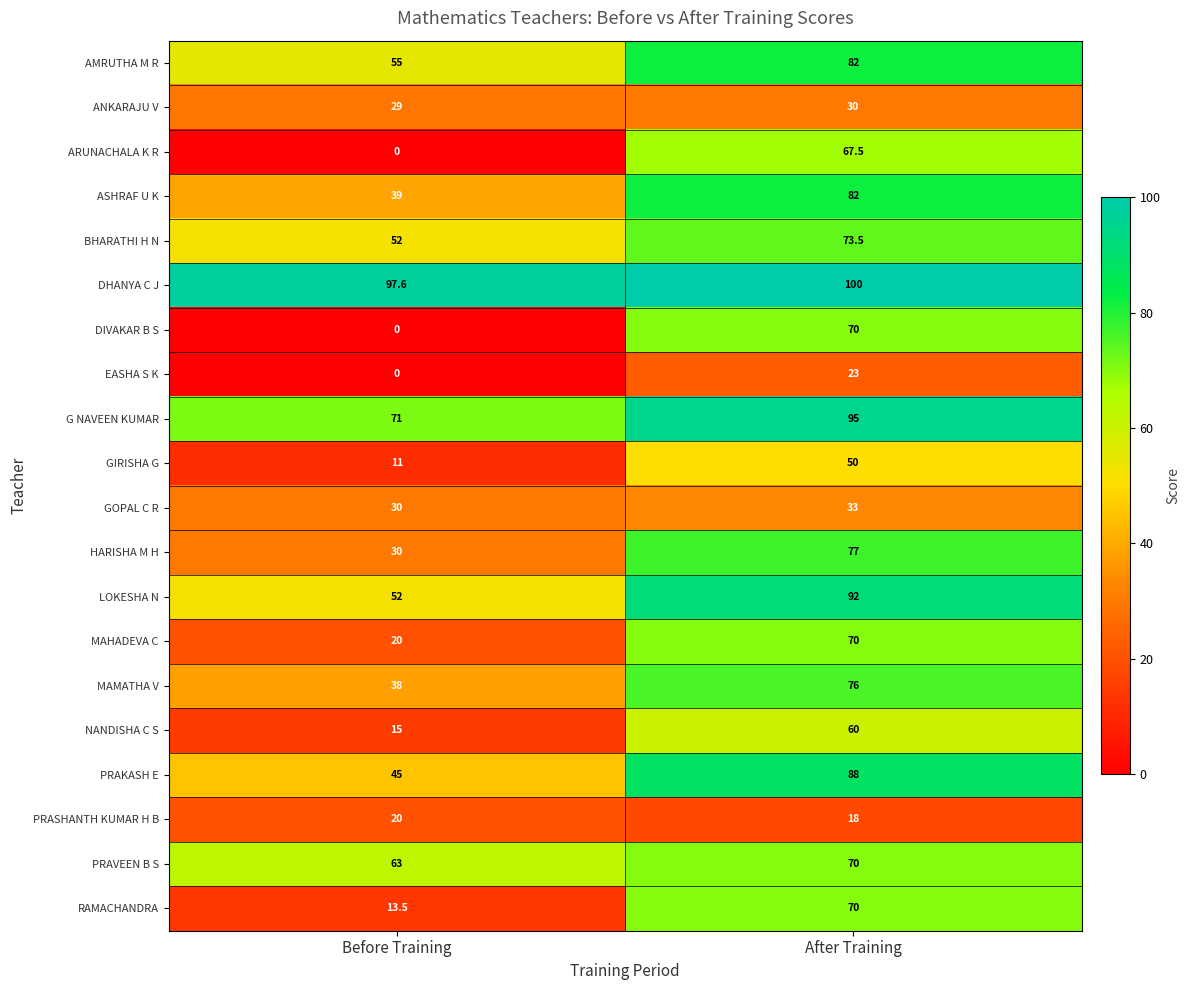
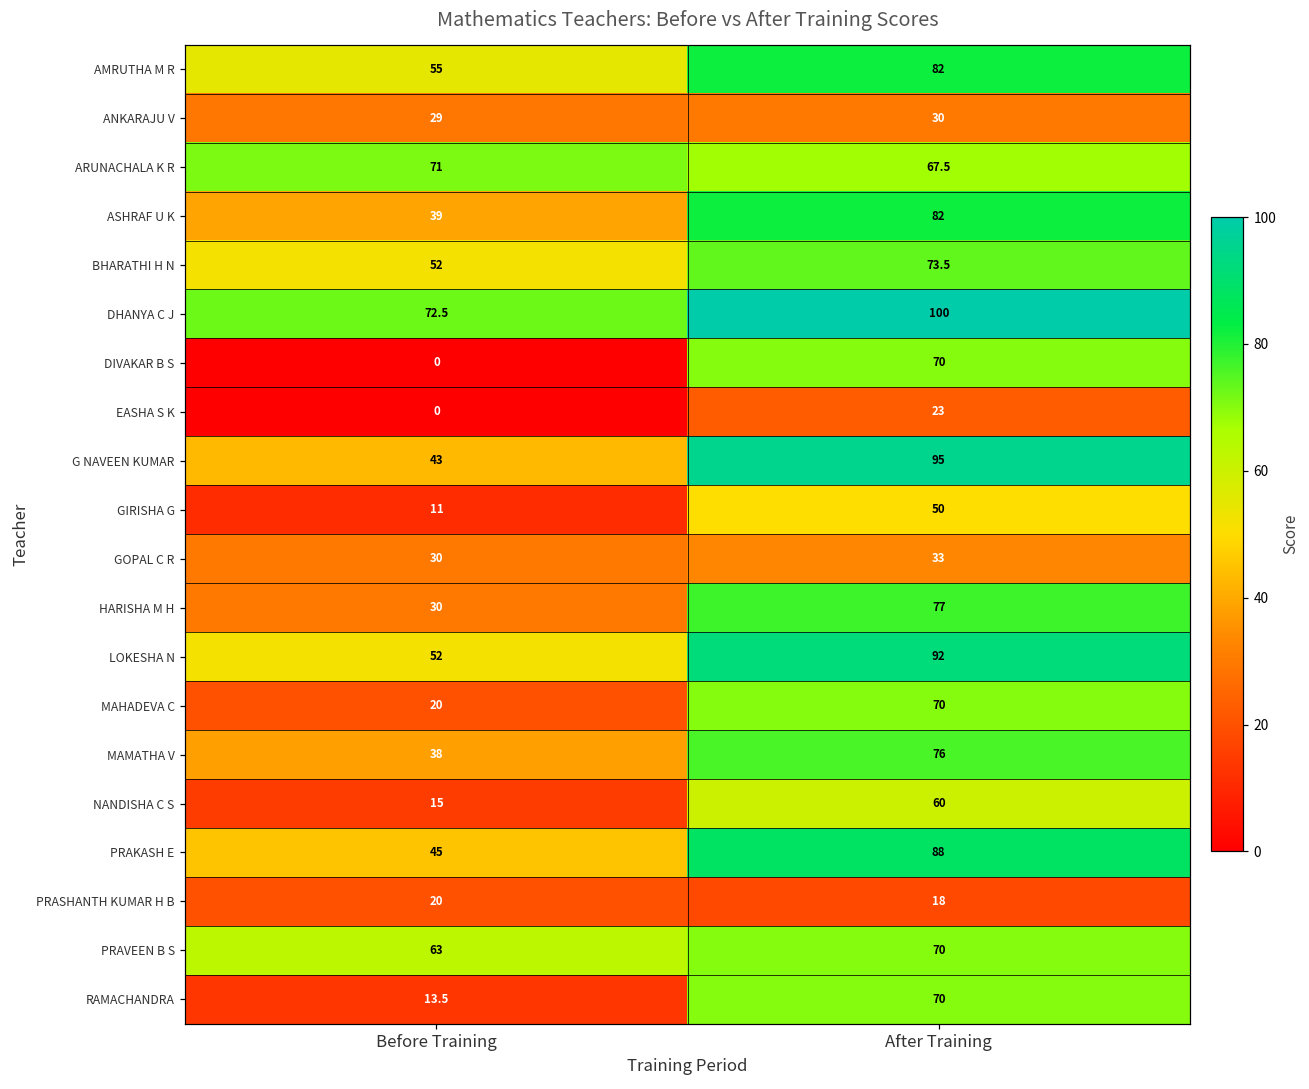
  {
    "AMRUTHA M R": {
      "Before Training": 55,
      "After Training": 82
    },
    "ANKARAJU V": {
      "Before Training": 29,
      "After Training": 30
    },
    "ARUNACHALA K R": {
-     "Before Training": 0,
+     "Before Training": 71,
      "After Training": 67.5
    },
    "ASHRAF U K": {
      "Before Training": 39,
      "After Training": 82
    },
    "BHARATHI H N": {
      "Before Training": 52,
      "After Training": 73.5
    },
    "DHANYA C J": {
-     "Before Training": 97.6,
+     "Before Training": 72.5,
      "After Training": 100
    },
    "DIVAKAR B S": {
      "Before Training": 0,
      "After Training": 70
    },
    "EASHA S K": {
      "Before Training": 0,
      "After Training": 23
    },
    "G NAVEEN KUMAR": {
-     "Before Training": 71,
+     "Before Training": 43,
      "After Training": 95
    },
    "GIRISHA G": {
      "Before Training": 11,
      "After Training": 50
    },
    "GOPAL C R": {
      "Before Training": 30,
      "After Training": 33
    },
    "HARISHA M H": {
      "Before Training": 30,
      "After Training": 77
    },
    "LOKESHA N": {
      "Before Training": 52,
      "After Training": 92
    },
    "MAHADEVA C": {
      "Before Training": 20,
      "After Training": 70
    },
    "MAMATHA V": {
      "Before Training": 38,
      "After Training": 76
    },
    "NANDISHA C S": {
      "Before Training": 15,
      "After Training": 60
    },
    "PRAKASH E": {
      "Before Training": 45,
      "After Training": 88
    },
    "PRASHANTH KUMAR H B": {
      "Before Training": 20,
      "After Training": 18
    },
    "PRAVEEN B S": {
      "Before Training": 63,
      "After Training": 70
    },
    "RAMACHANDRA": {
      "Before Training": 13.5,
      "After Training": 70
    }
  }
